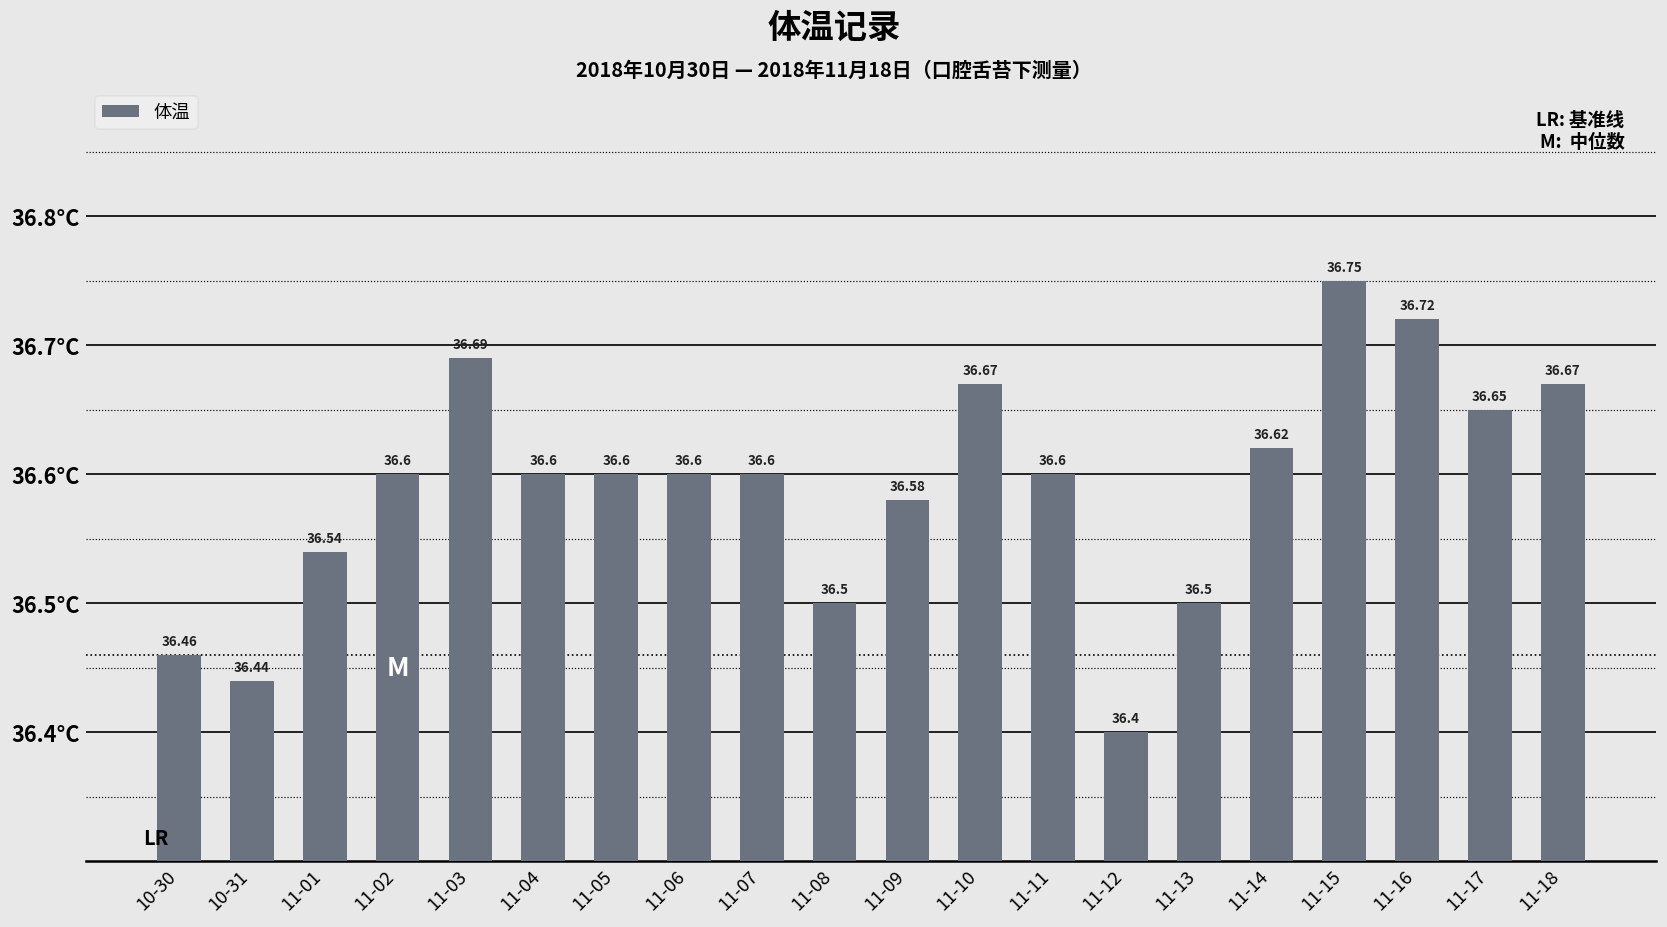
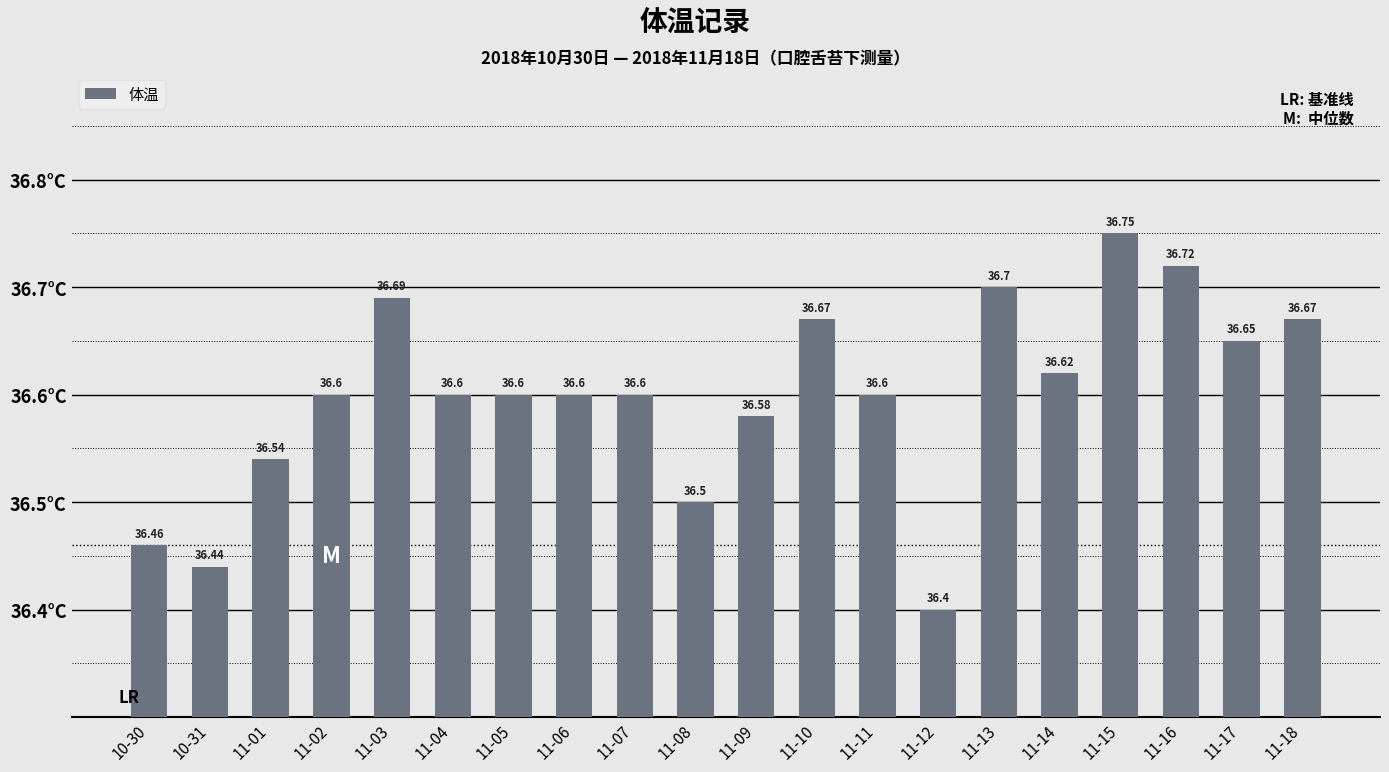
  {
    "10-30": 36.46,
    "10-31": 36.44,
    "11-01": 36.54,
    "11-02": 36.6,
    "11-03": 36.69,
    "11-04": 36.6,
    "11-05": 36.6,
    "11-06": 36.6,
    "11-07": 36.6,
    "11-08": 36.5,
    "11-09": 36.58,
    "11-10": 36.67,
    "11-11": 36.6,
    "11-12": 36.4,
-   "11-13": 36.5,
+   "11-13": 36.7,
    "11-14": 36.62,
    "11-15": 36.75,
    "11-16": 36.72,
    "11-17": 36.65,
    "11-18": 36.67
  }
